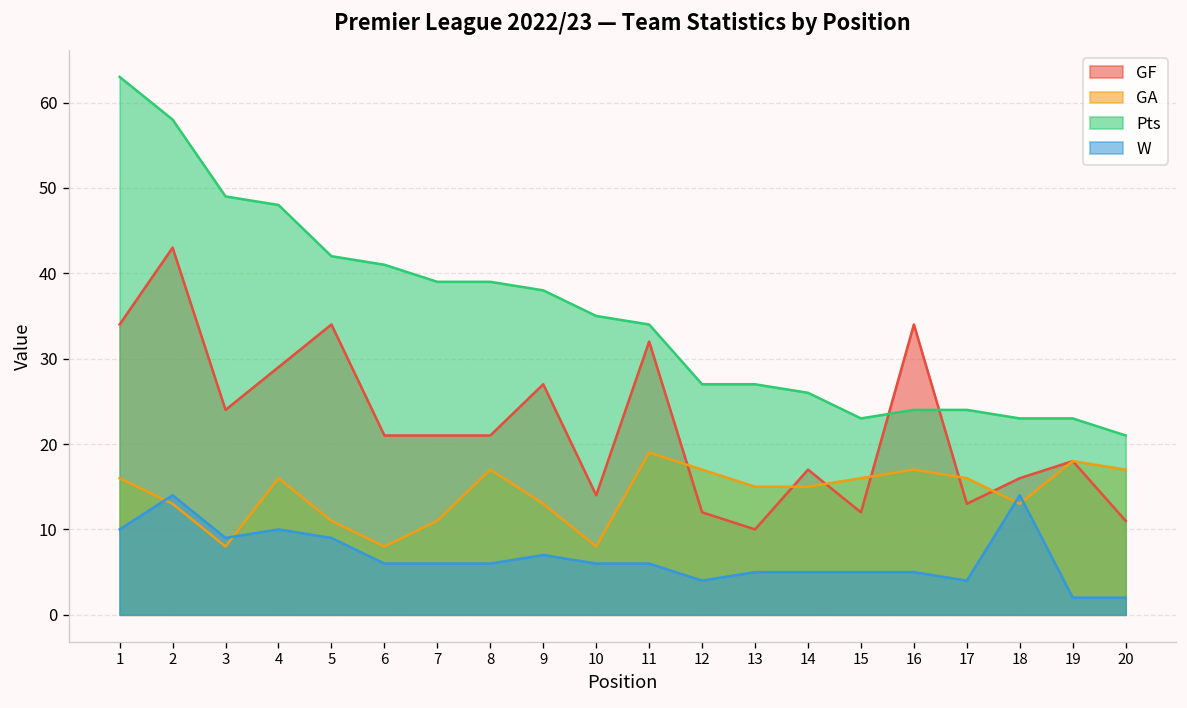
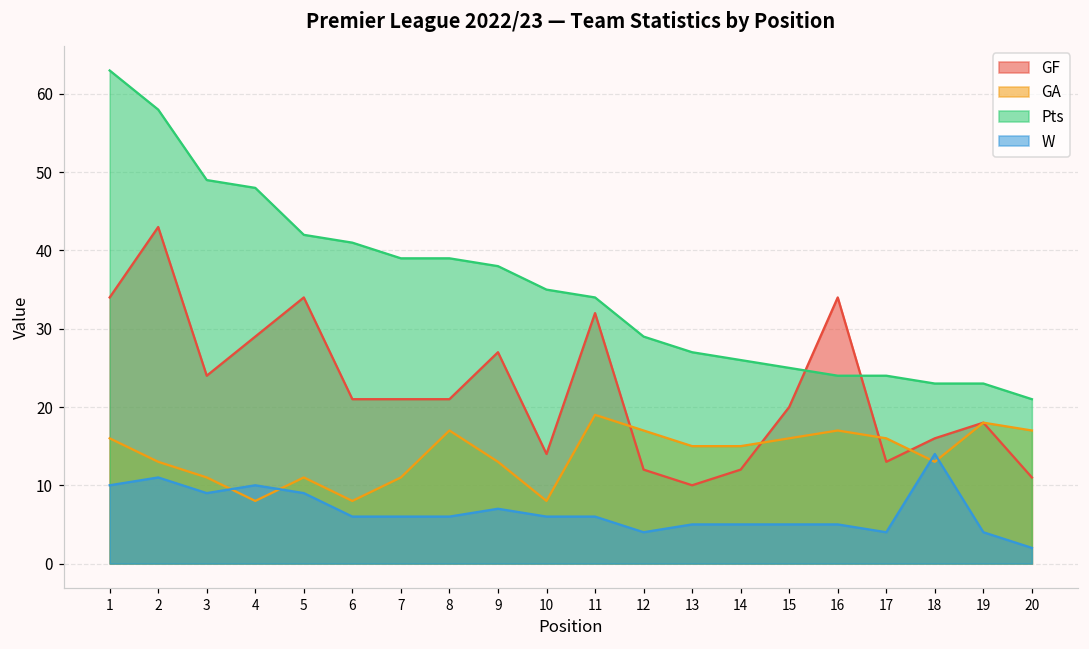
  {
    "GF": {
      "1": 34,
      "2": 43,
      "3": 24,
      "4": 29,
      "5": 34,
      "6": 21,
      "7": 21,
      "8": 21,
      "9": 27,
      "10": 14,
      "11": 32,
      "12": 12,
      "13": 10,
-     "14": 17,
-     "15": 12,
+     "14": 12,
+     "15": 20,
      "16": 34,
      "17": 13,
      "18": 16,
      "20": 11
    },
    "GA": {
      "1": 16,
      "2": 13,
-     "3": 8,
-     "4": 16,
+     "3": 11,
+     "4": 8,
      "5": 11,
      "6": 8,
      "7": 11,
      "8": 17,
      "9": 13,
      "10": 8,
      "11": 19,
      "12": 17,
      "13": 15,
      "14": 15,
      "15": 16,
      "16": 17,
      "17": 16,
      "18": 13,
      "20": 17
    },
    "Pts": {
      "1": 63,
      "2": 58,
      "3": 49,
      "4": 48,
      "5": 42,
      "6": 41,
      "7": 39,
      "8": 39,
      "9": 38,
      "10": 35,
      "11": 34,
-     "12": 27,
+     "12": 29,
      "13": 27,
      "14": 26,
-     "15": 23,
+     "15": 25,
      "16": 24,
      "17": 24,
      "18": 23,
      "19": 23,
      "20": 21
    },
    "W": {
      "1": 10,
-     "2": 14,
+     "2": 11,
      "3": 9,
      "4": 10,
      "5": 9,
      "6": 6,
      "7": 6,
      "8": 6,
      "9": 7,
      "10": 6,
      "11": 6,
      "12": 4,
      "13": 5,
      "14": 5,
      "15": 5,
      "16": 5,
      "17": 4,
      "18": 14,
-     "19": 2,
+     "19": 4,
      "20": 2
    }
  }
